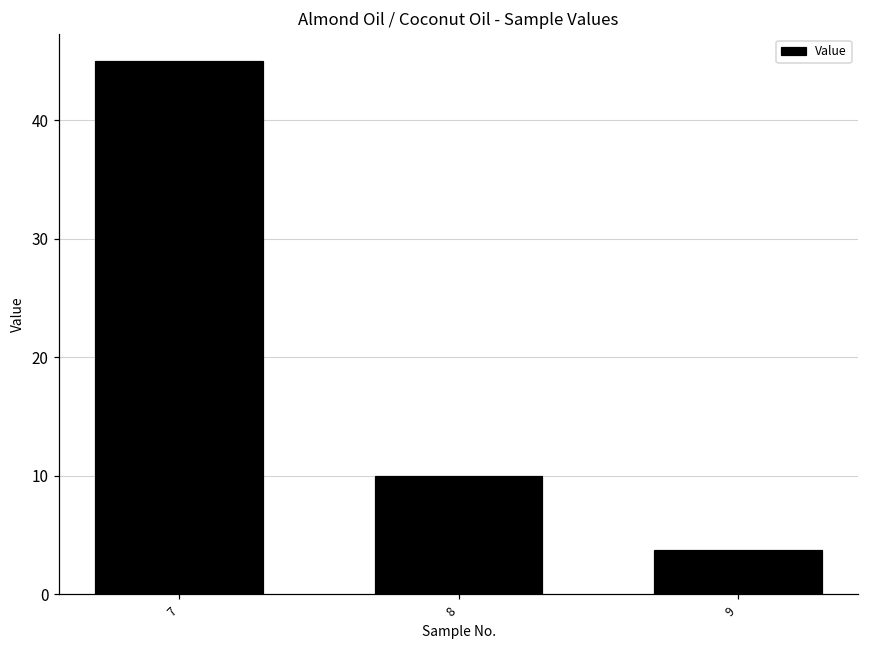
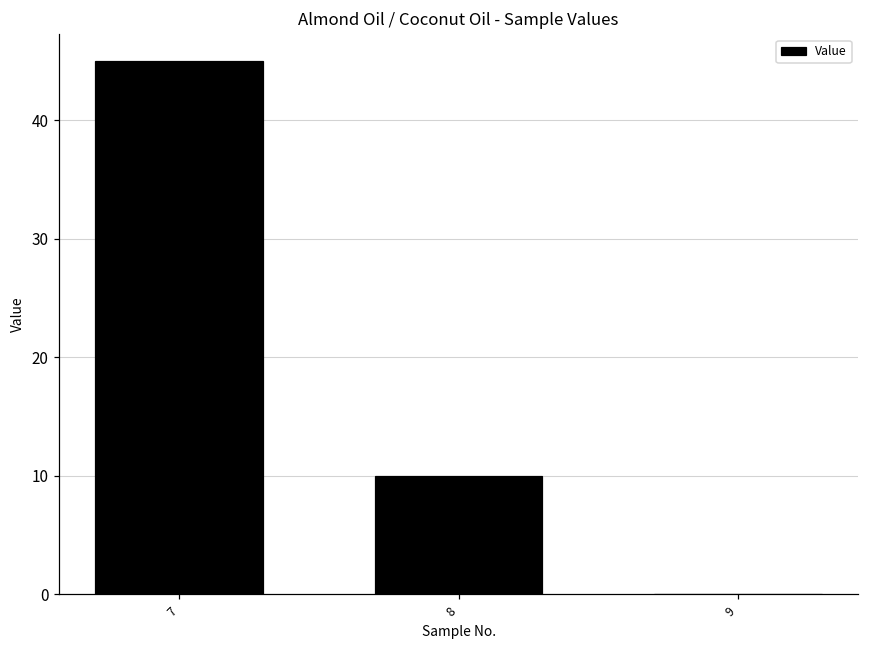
  {
    "7": 45.0,
    "8": 10.0,
-   "9": 3.8
+   "9": 0.0
  }
